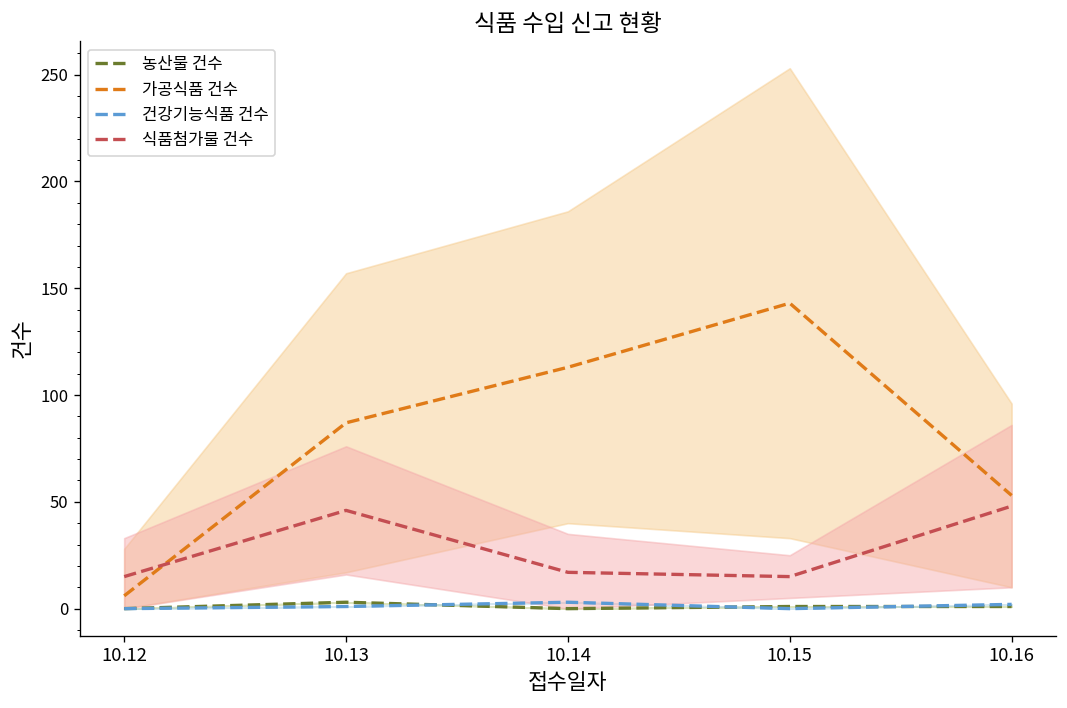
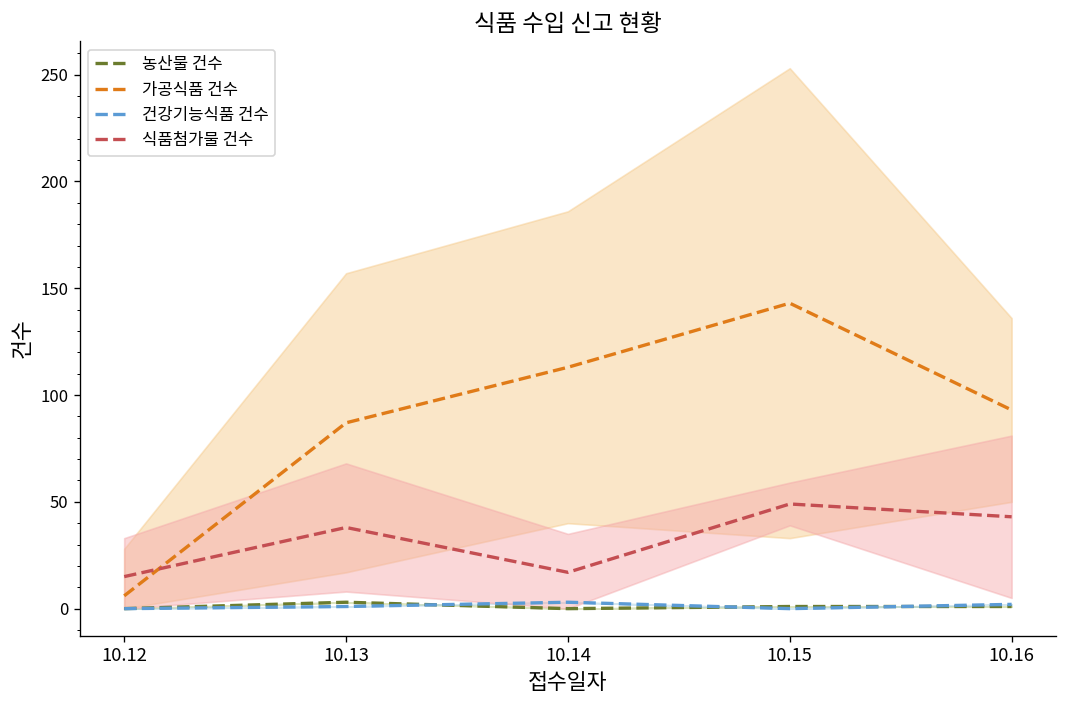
  {
    "농산물 건수": {
      "10.13": 3,
      "10.14": 0
    },
    "가공식품 건수": {
      "10.12": 6,
      "10.13": 87,
      "10.14": 113,
      "10.15": 143,
-     "10.16": 53
+     "10.16": 93
    },
    "건강기능식품 건수": {
      "10.13": 1,
      "10.14": 3
    },
    "식품첨가물 건수": {
      "10.12": 15,
-     "10.13": 46,
+     "10.13": 38,
      "10.14": 17,
-     "10.15": 15,
-     "10.16": 48
+     "10.15": 49,
+     "10.16": 43
    }
  }
